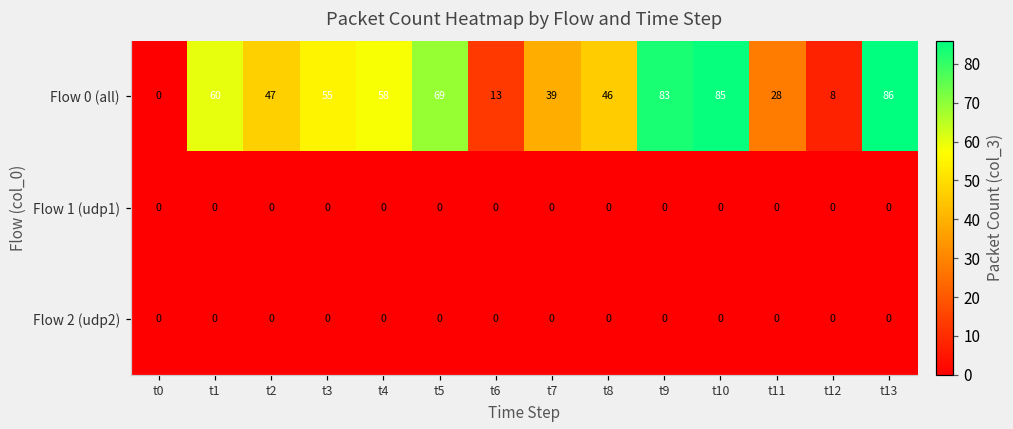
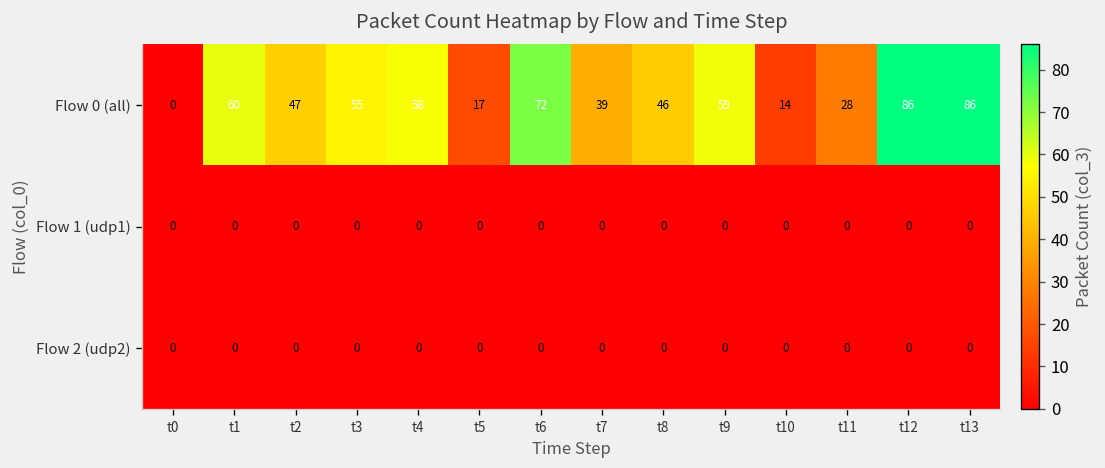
  {
    "Flow 0 (all)": {
      "t0": 0,
      "t1": 60,
      "t2": 47,
      "t3": 55,
      "t4": 58,
-     "t5": 69,
-     "t6": 13,
+     "t5": 17,
+     "t6": 72,
      "t7": 39,
      "t8": 46,
-     "t9": 83,
-     "t10": 85,
+     "t9": 59,
+     "t10": 14,
      "t11": 28,
-     "t12": 8,
+     "t12": 86,
      "t13": 86
    },
    "Flow 1 (udp1)": {
      "t0": 0,
      "t1": 0,
      "t2": 0,
      "t3": 0,
      "t4": 0,
      "t5": 0,
      "t6": 0,
      "t7": 0,
      "t8": 0,
      "t9": 0,
      "t10": 0,
      "t11": 0,
      "t12": 0,
      "t13": 0
    },
    "Flow 2 (udp2)": {
      "t0": 0,
      "t1": 0,
      "t2": 0,
      "t3": 0,
      "t4": 0,
      "t5": 0,
      "t6": 0,
      "t7": 0,
      "t8": 0,
      "t9": 0,
      "t10": 0,
      "t11": 0,
      "t12": 0,
      "t13": 0
    }
  }
